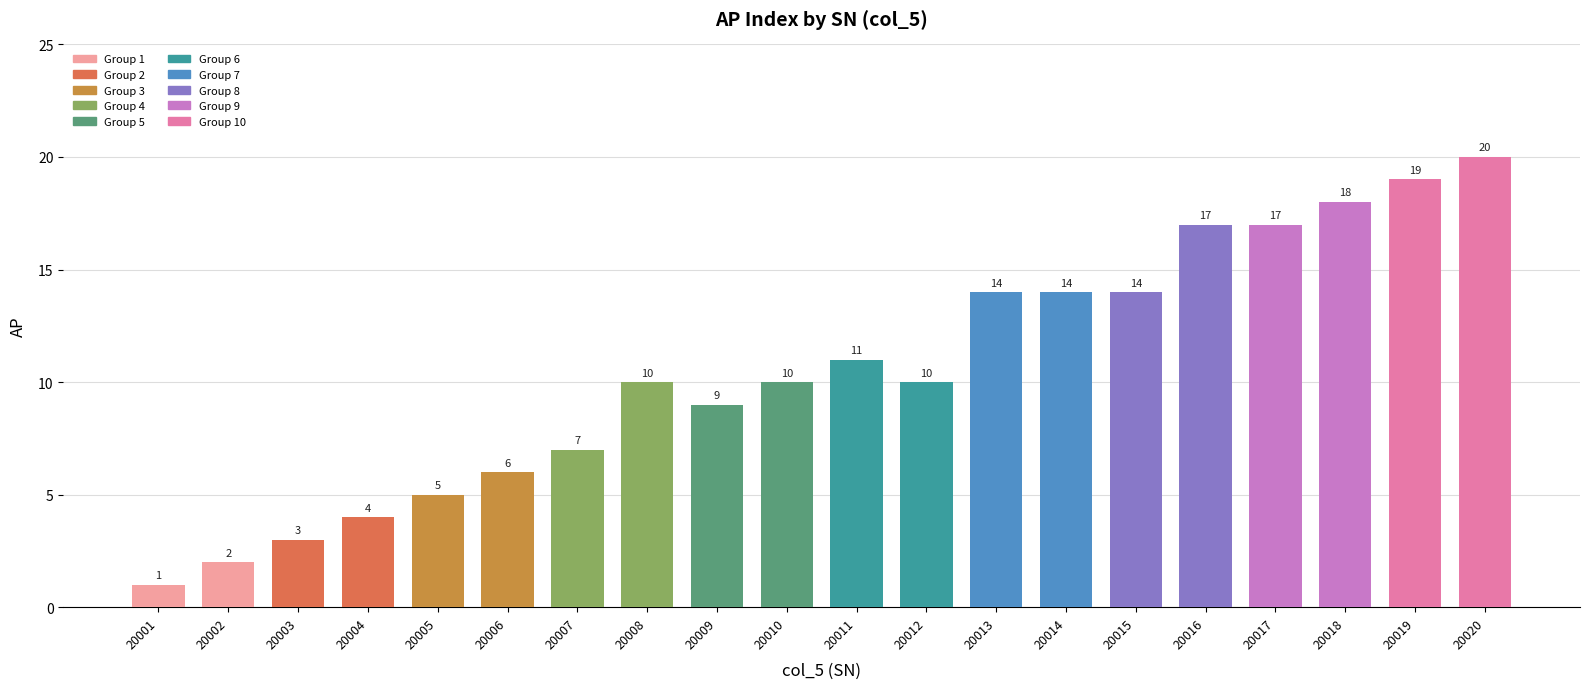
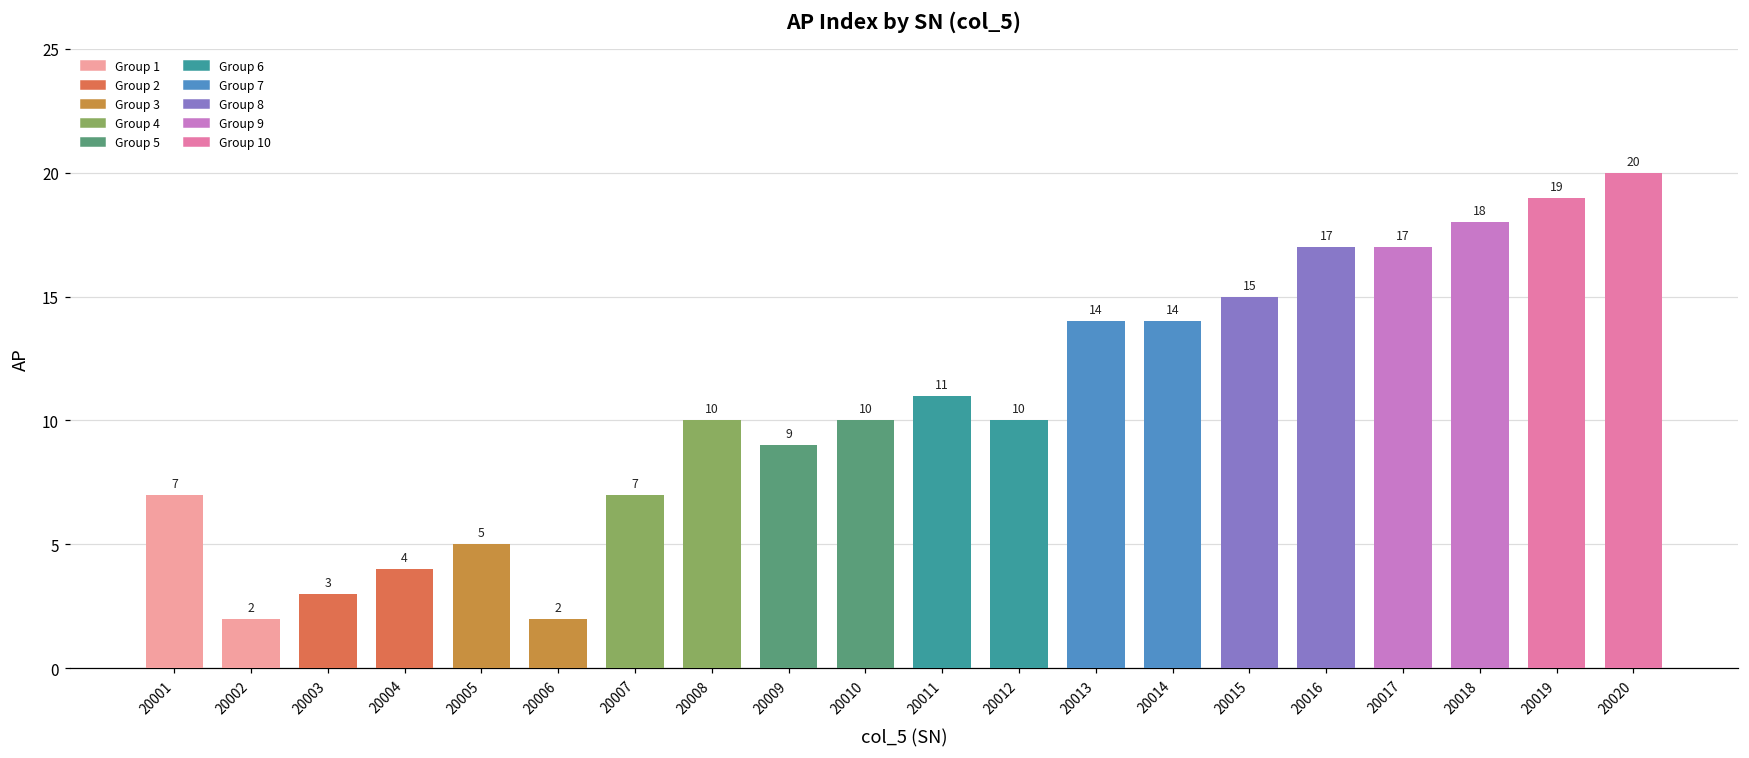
  {
-   "20001": 1,
+   "20001": 7,
    "20002": 2,
    "20003": 3,
    "20004": 4,
    "20005": 5,
-   "20006": 6,
+   "20006": 2,
    "20007": 7,
    "20008": 10,
    "20009": 9,
    "20010": 10,
    "20011": 11,
    "20012": 10,
    "20013": 14,
    "20014": 14,
-   "20015": 14,
+   "20015": 15,
    "20016": 17,
    "20017": 17,
    "20018": 18,
    "20019": 19,
    "20020": 20
  }
